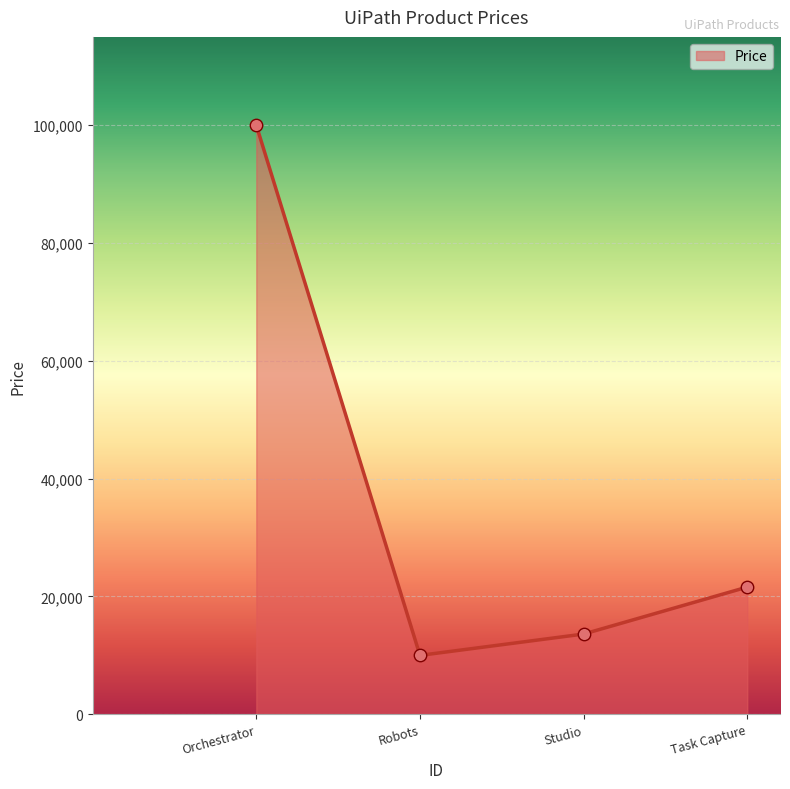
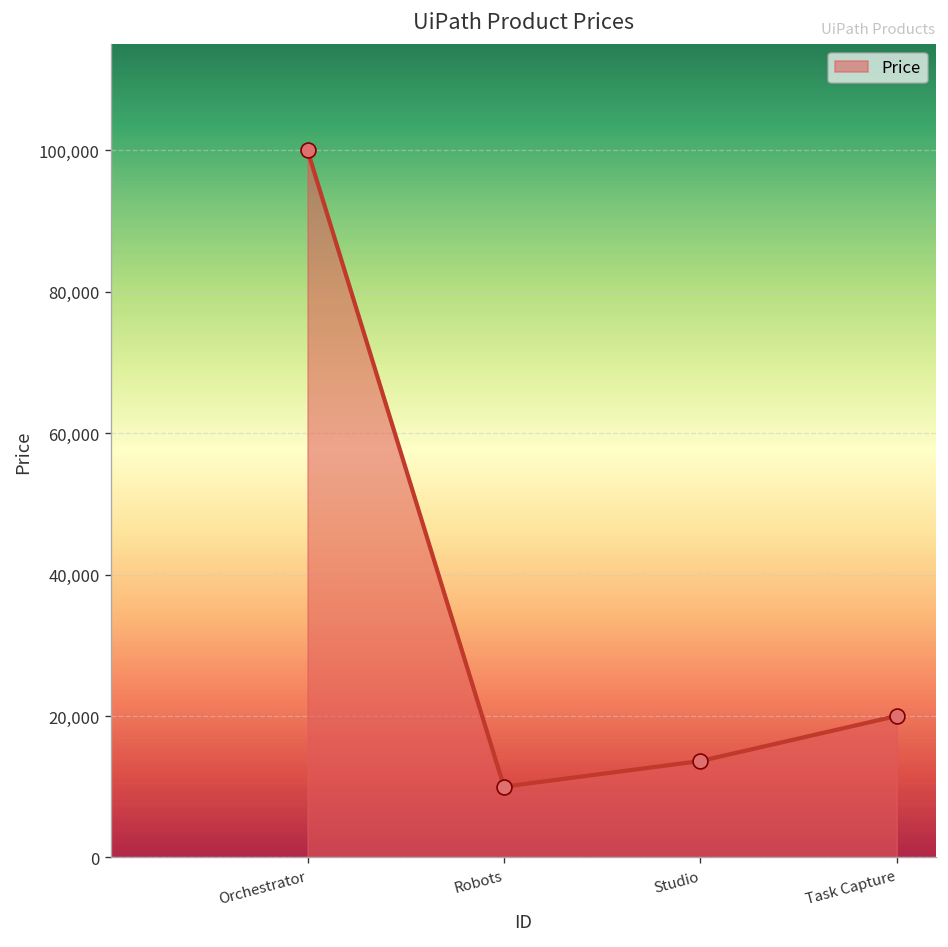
  {
    "Orchestrator": "100,000",
    "Robots": "10,000",
    "Studio": "14,000",
-   "Task Capture": "22,000"
+   "Task Capture": "20,000"
  }
